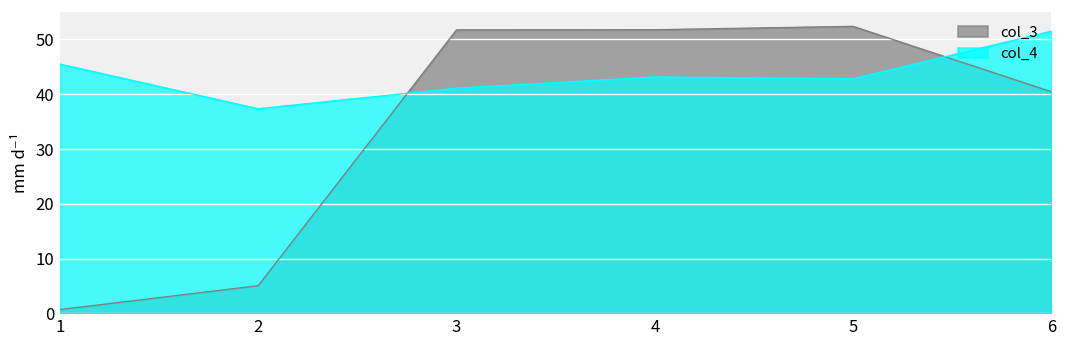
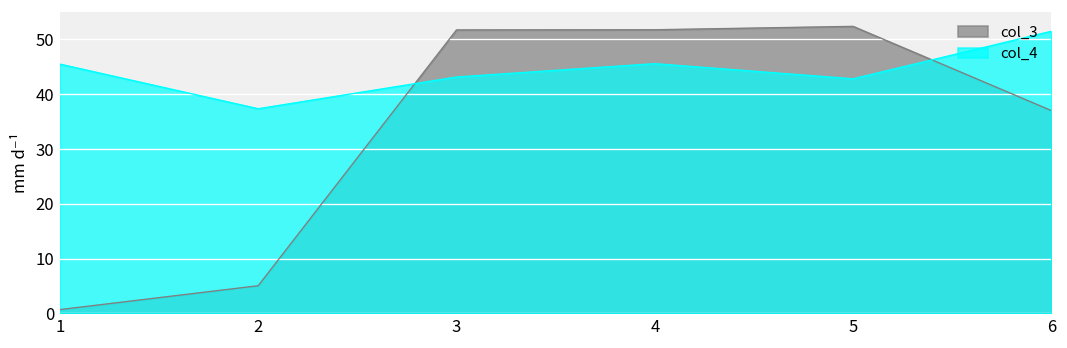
  {
    "col_3": {
      "1": 1,
      "2": 5,
      "3": 52,
      "4": 52,
      "5": 52,
-     "6": 40
+     "6": 37
    },
    "col_4": {
      "1": 46,
      "2": 37,
-     "3": 41,
-     "4": 43,
+     "3": 43,
+     "4": 46,
      "5": 43,
      "6": 51
    }
  }
